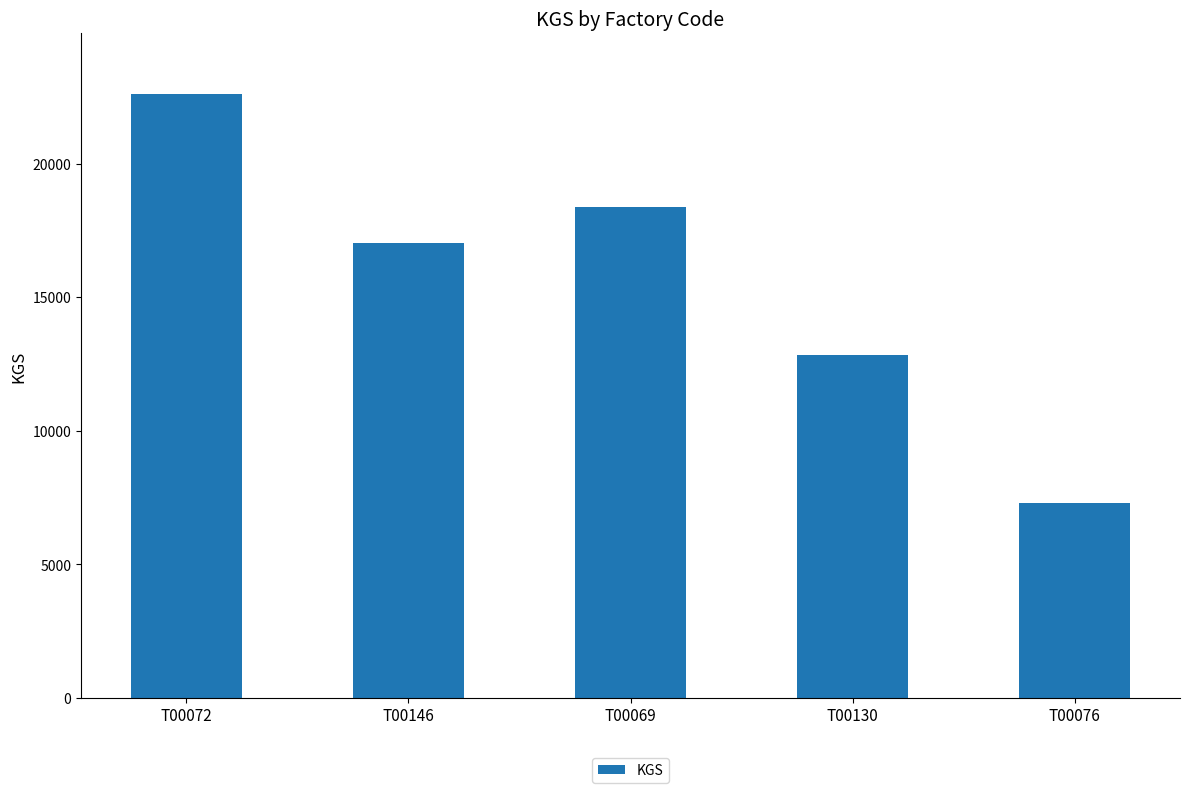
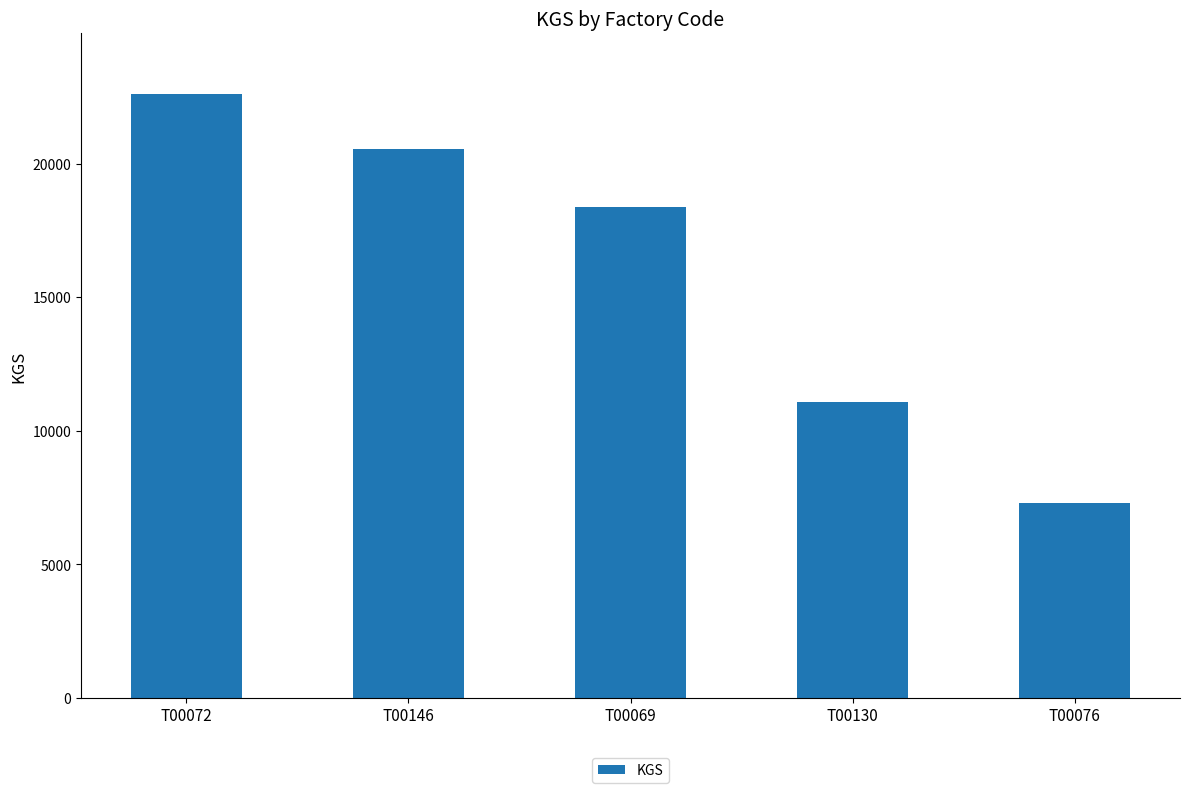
  {
    "T00072": 22600,
-   "T00146": 17000,
+   "T00146": 20500,
    "T00069": 18400,
-   "T00130": 12800,
+   "T00130": 11100,
    "T00076": 7300
  }
